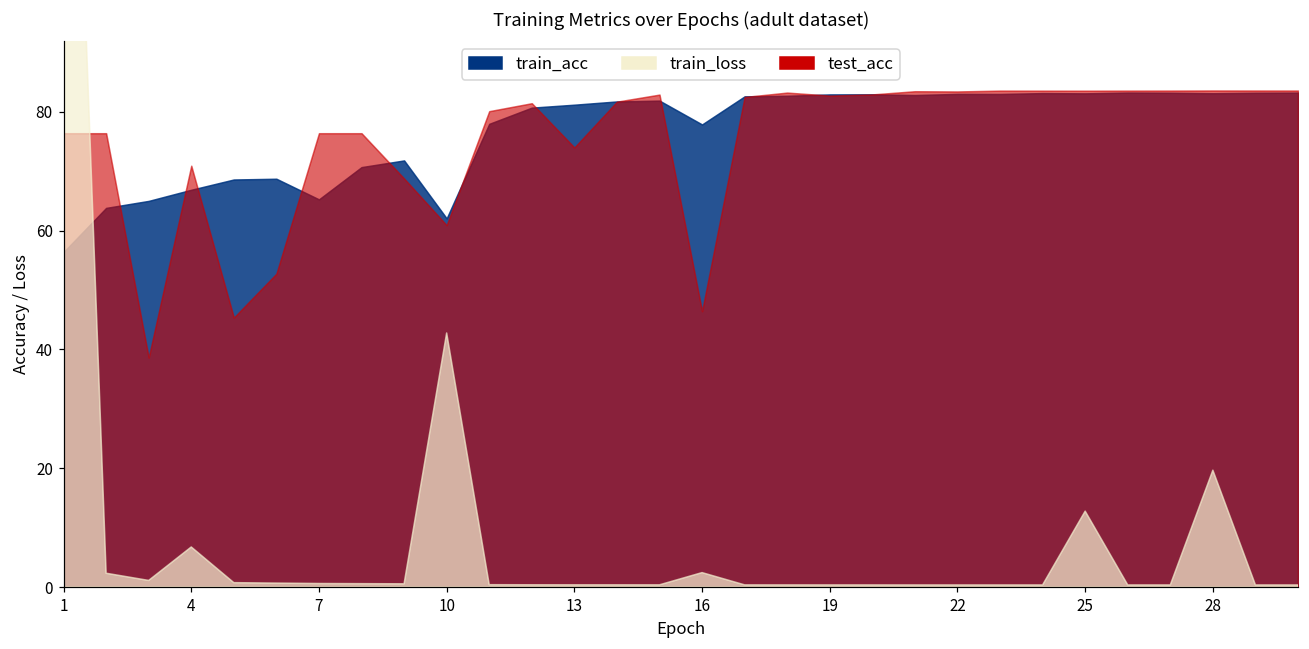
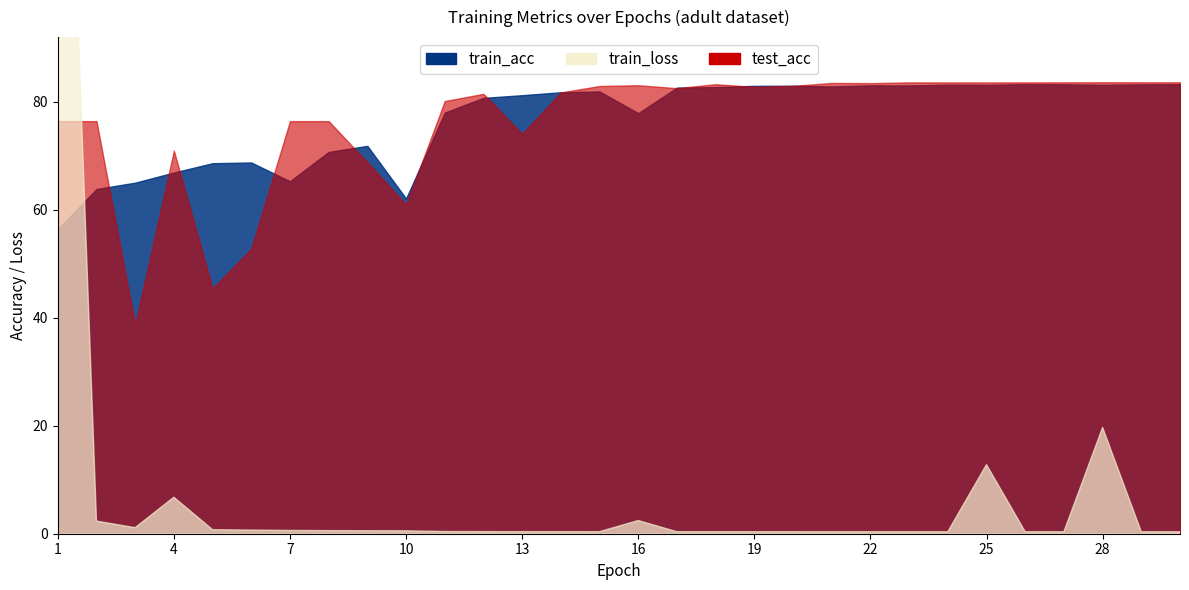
  {
    "train_acc": {
      "1": 56,
      "4": 67,
      "7": 65,
      "10": 62,
      "13": 81,
      "16": 78
    },
    "test_acc": {
      "1": 76,
      "4": 71,
      "7": 76,
      "10": 61,
      "13": 74,
-     "16": 46
+     "16": 83
    },
    "train_loss": {
      "4": 7,
      "7": 1,
-     "10": 43,
+     "10": 1,
      "16": 2,
      "25": 13,
      "28": 20
    }
  }
